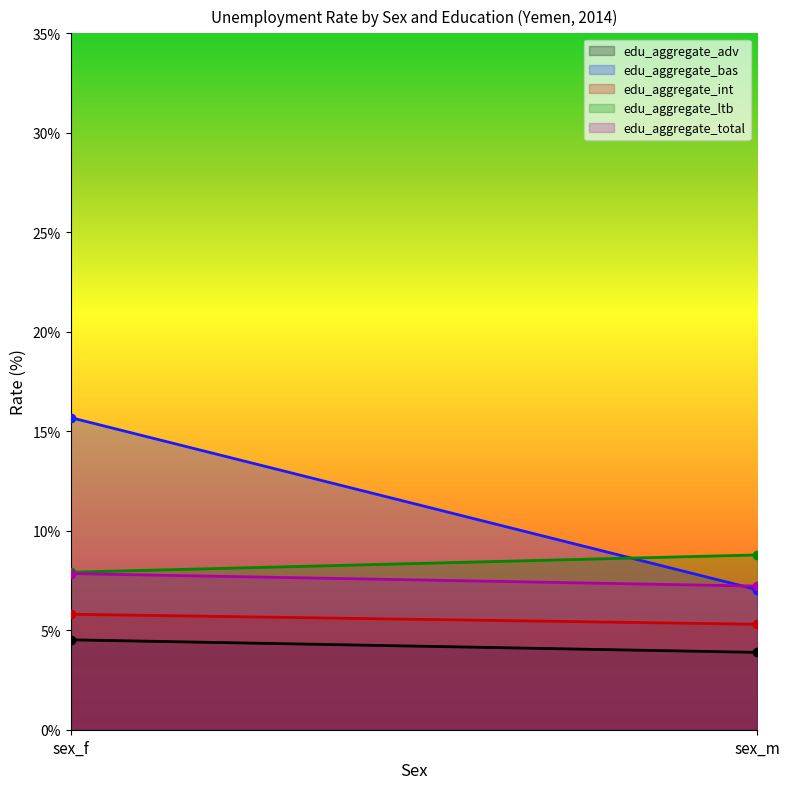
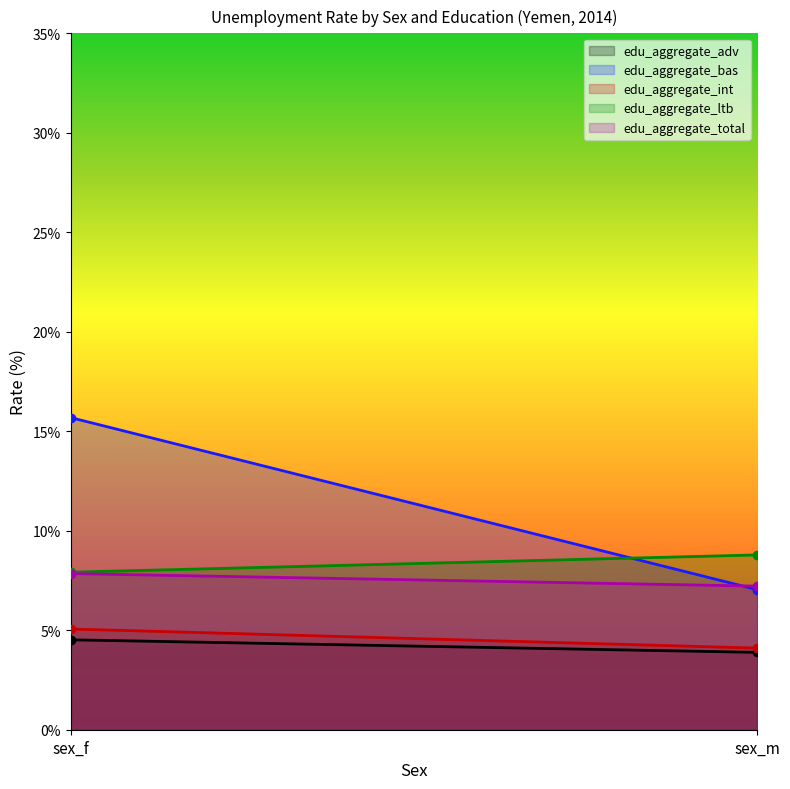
  {
    "edu_aggregate_bas": {
      "sex_f": "15.7%",
      "sex_m": "7.0%"
    },
    "edu_aggregate_int": {
-     "sex_f": "5.8%",
-     "sex_m": "5.3%"
+     "sex_f": "5.1%",
+     "sex_m": "4.1%"
    },
    "edu_aggregate_total": {
      "sex_m": "7.2%"
    }
  }
